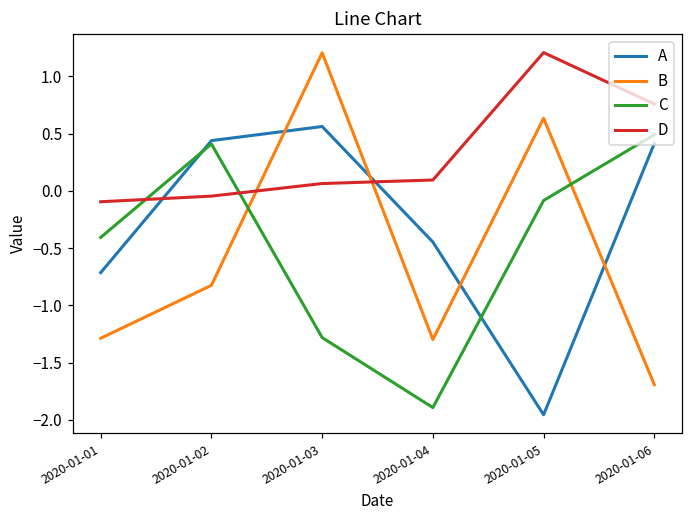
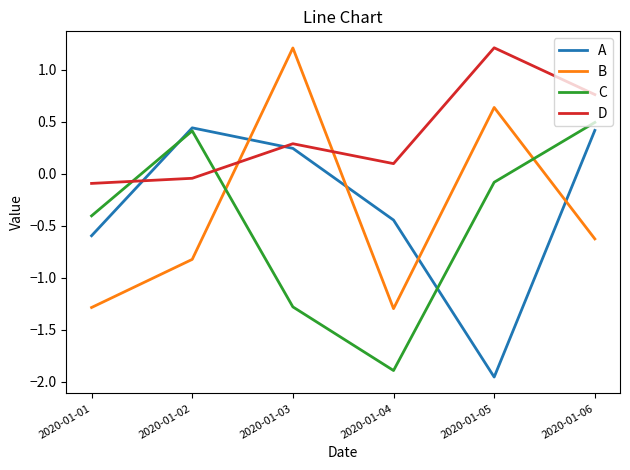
  {
    "A": {
-     "2020-01-01": -0.71,
+     "2020-01-01": -0.60,
      "2020-01-02": 0.44,
-     "2020-01-03": 0.56,
+     "2020-01-03": 0.24,
      "2020-01-04": -0.45,
      "2020-01-05": -1.96,
      "2020-01-06": 0.41
    },
    "B": {
      "2020-01-01": -1.29,
      "2020-01-02": -0.82,
      "2020-01-03": 1.21,
      "2020-01-04": -1.30,
      "2020-01-05": 0.64,
-     "2020-01-06": -1.69
+     "2020-01-06": -0.63
    },
    "C": {
      "2020-01-01": -0.41,
      "2020-01-02": 0.41,
      "2020-01-03": -1.28,
      "2020-01-04": -1.89,
      "2020-01-05": -0.08
    },
    "D": {
      "2020-01-01": -0.09,
      "2020-01-02": -0.05,
-     "2020-01-03": 0.06,
+     "2020-01-03": 0.29,
      "2020-01-04": 0.10,
      "2020-01-05": 1.21
    }
  }
